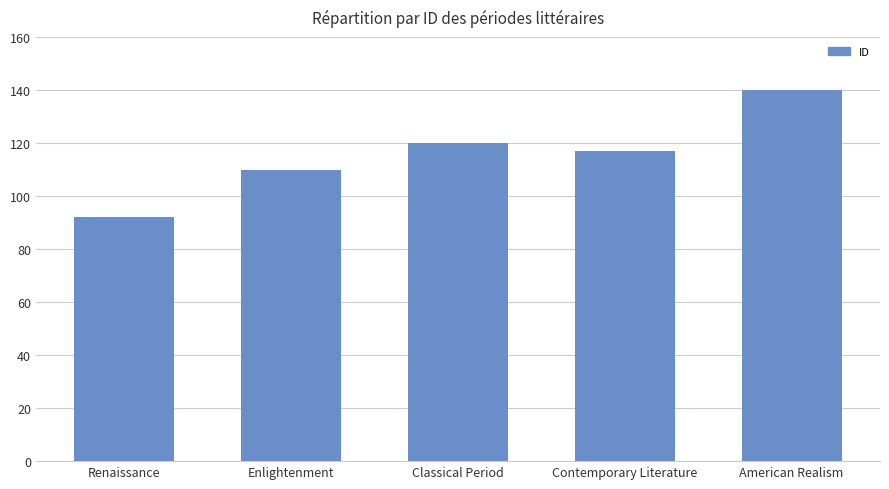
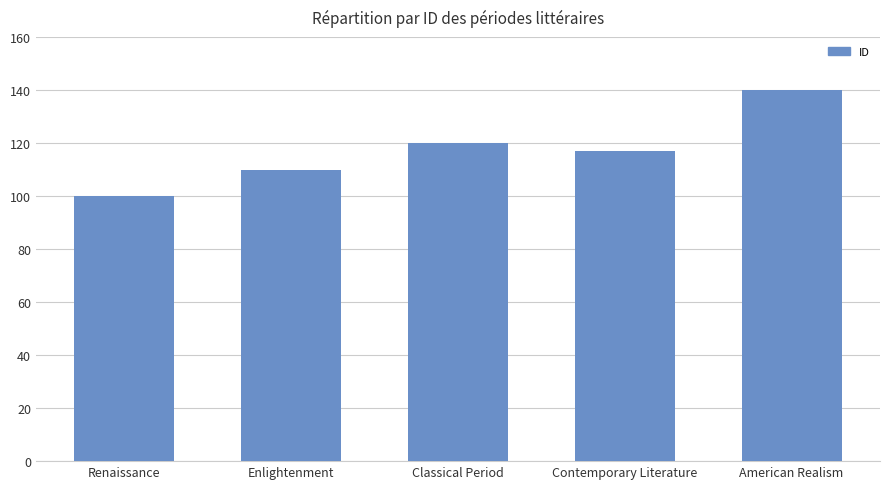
  {
-   "Renaissance": 92,
+   "Renaissance": 100,
    "Enlightenment": 110,
    "Classical Period": 120,
    "Contemporary Literature": 117,
    "American Realism": 140
  }
